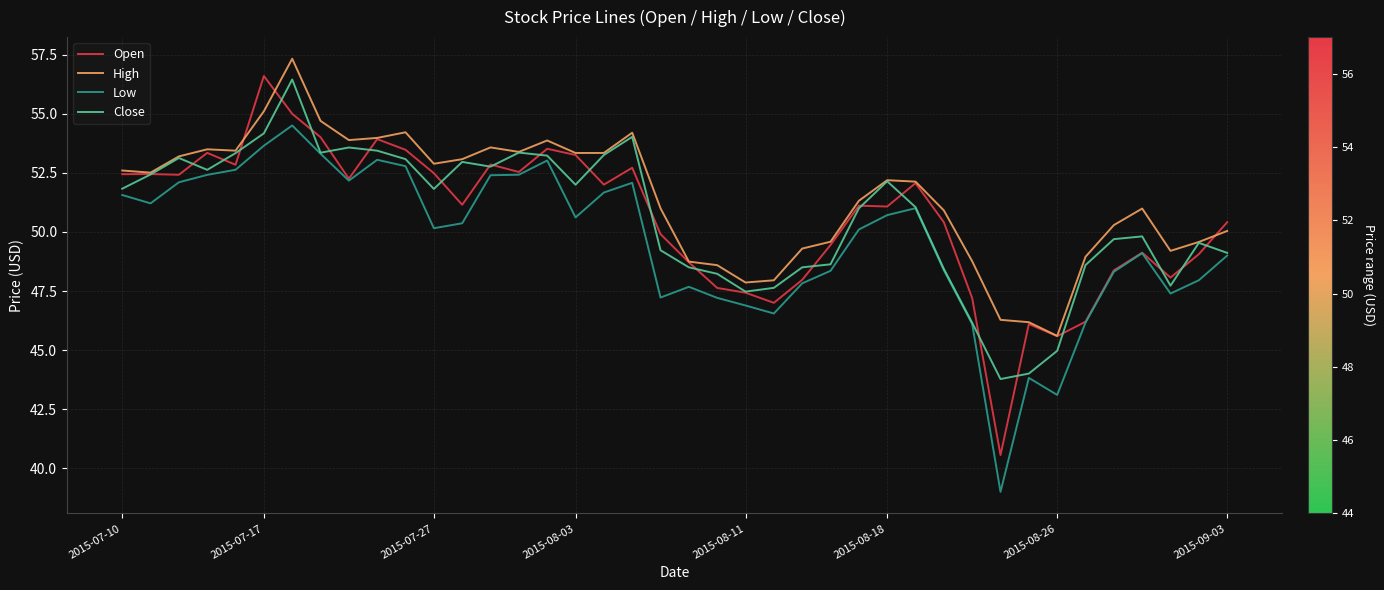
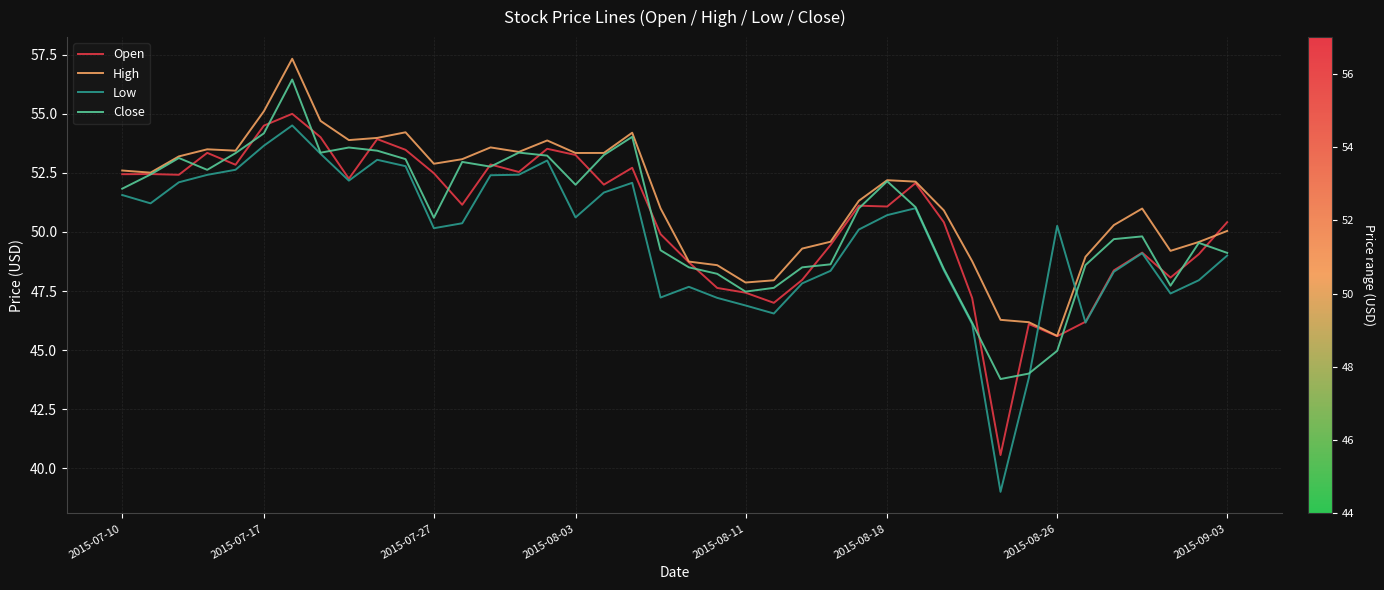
  {
    "Open": {
      "2015-07-10": 52.4,
-     "2015-07-17": 56.6,
+     "2015-07-17": 54.5,
      "2015-07-27": 52.5,
      "2015-08-18": 51.1,
      "2015-09-03": 50.4
    },
    "High": {
      "2015-07-10": 52.6,
      "2015-07-17": 55.1,
      "2015-07-27": 52.9,
      "2015-08-11": 47.9,
      "2015-09-03": 50.0
    },
    "Low": {
      "2015-07-10": 51.6,
      "2015-07-17": 53.7,
      "2015-07-27": 50.2,
      "2015-08-03": 50.6,
      "2015-08-11": 46.9,
      "2015-08-18": 50.7,
-     "2015-08-26": 43.1,
+     "2015-08-26": 50.3,
      "2015-09-03": 49.0
    },
    "Close": {
      "2015-07-10": 51.8,
      "2015-07-17": 54.2,
-     "2015-07-27": 51.8,
+     "2015-07-27": 50.6,
      "2015-08-03": 52.0,
      "2015-08-26": 45.0,
      "2015-09-03": 49.1
    }
  }
